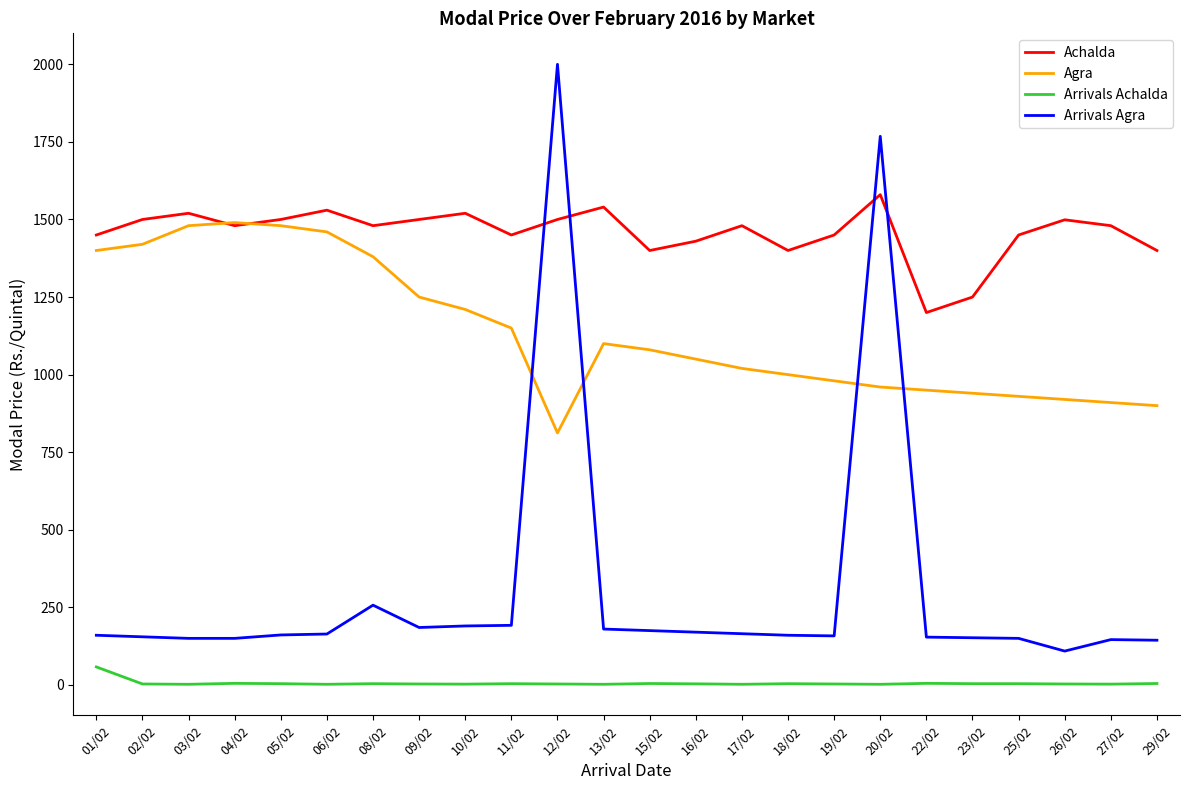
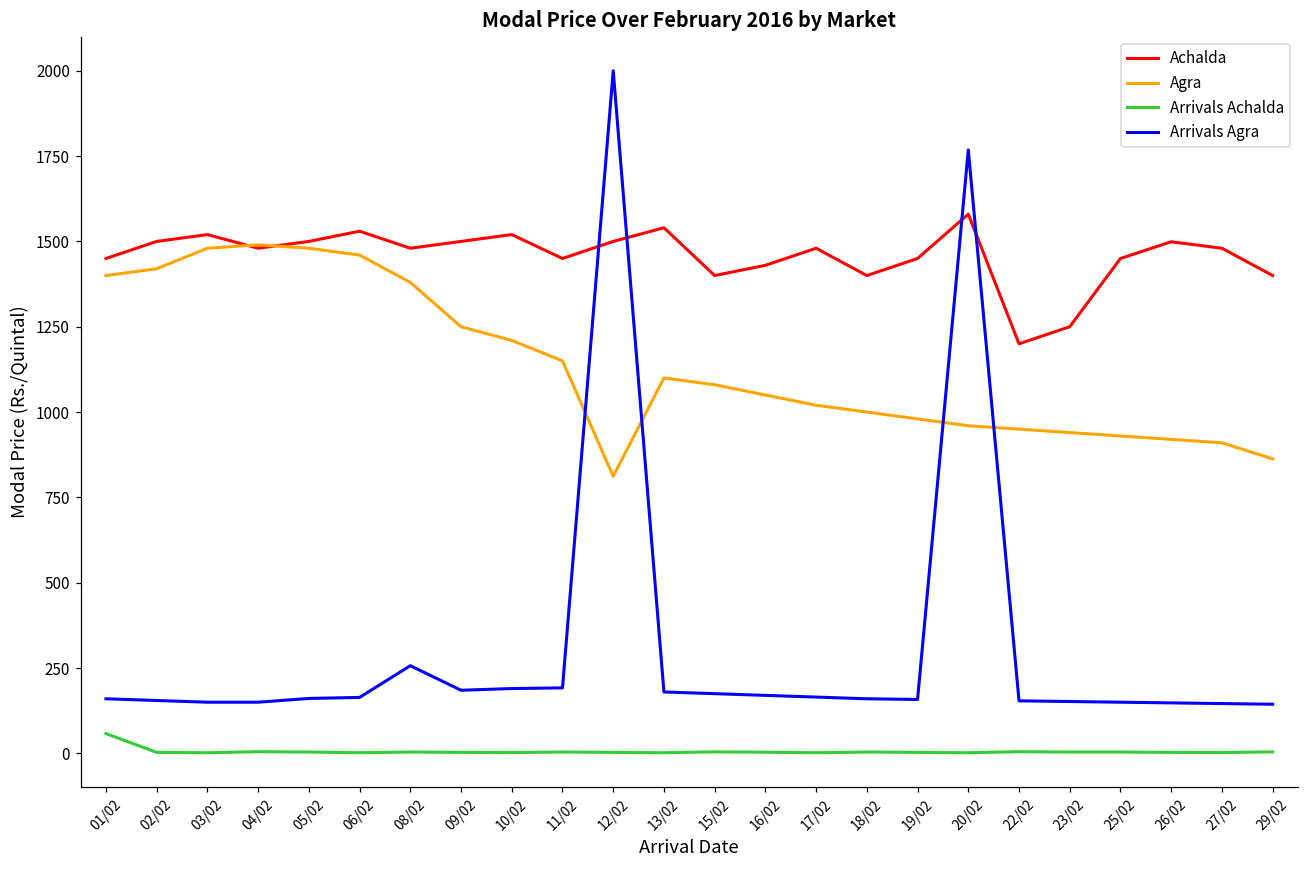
  {
    "Achalda": {
      "01/02": 1450,
      "02/02": 1500,
      "03/02": 1520,
      "04/02": 1480,
      "05/02": 1500,
      "06/02": 1530,
      "08/02": 1480,
      "09/02": 1500,
      "10/02": 1520,
      "11/02": 1450,
      "12/02": 1500,
      "13/02": 1540,
      "15/02": 1400,
      "16/02": 1430,
      "17/02": 1480,
      "18/02": 1400,
      "19/02": 1450,
      "20/02": 1580,
      "22/02": 1200,
      "23/02": 1250,
      "25/02": 1450,
      "26/02": 1500,
      "27/02": 1480,
      "29/02": 1400
    },
    "Agra": {
      "01/02": 1400,
      "02/02": 1420,
      "03/02": 1480,
      "04/02": 1490,
      "05/02": 1480,
      "06/02": 1460,
      "08/02": 1380,
      "09/02": 1250,
      "10/02": 1210,
      "11/02": 1150,
      "12/02": 810,
      "13/02": 1100,
      "15/02": 1080,
      "16/02": 1050,
      "17/02": 1020,
      "18/02": 1000,
      "19/02": 980,
      "20/02": 960,
      "22/02": 950,
      "23/02": 940,
      "25/02": 930,
      "26/02": 920,
      "27/02": 910,
-     "29/02": 900
+     "29/02": 860
    },
    "Arrivals Achalda": {
      "01/02": 60,
      "02/02": 0,
      "03/02": 0,
      "04/02": 10,
      "05/02": 0,
      "06/02": 0,
      "08/02": 0,
      "09/02": 0,
      "10/02": 0,
      "11/02": 0,
      "12/02": 0,
      "13/02": 0,
      "15/02": 0,
      "16/02": 0,
      "17/02": 0,
      "18/02": 0,
      "19/02": 0,
      "20/02": 0,
      "22/02": 10,
      "23/02": 0,
      "25/02": 0,
      "26/02": 0,
      "27/02": 0,
      "29/02": 0
    },
    "Arrivals Agra": {
      "01/02": 160,
      "02/02": 160,
      "03/02": 150,
      "04/02": 150,
      "05/02": 160,
      "06/02": 160,
      "08/02": 260,
      "09/02": 190,
      "10/02": 190,
      "11/02": 190,
      "12/02": 2000,
      "13/02": 180,
      "15/02": 180,
      "16/02": 170,
      "17/02": 170,
      "18/02": 160,
      "19/02": 160,
      "20/02": 1770,
      "22/02": 150,
      "23/02": 150,
      "25/02": 150,
-     "26/02": 110,
+     "26/02": 150,
      "27/02": 150,
      "29/02": 140
    }
  }
